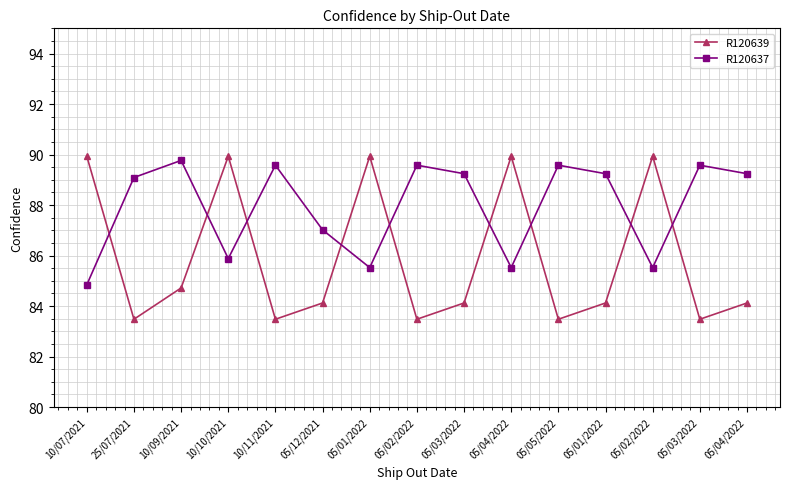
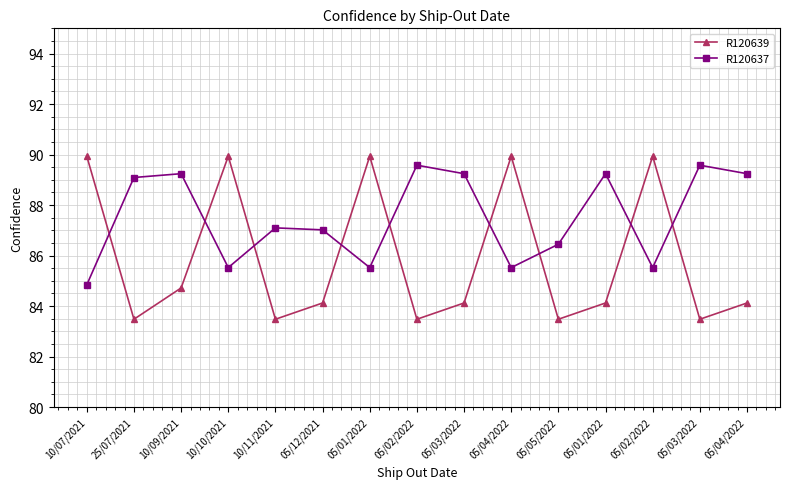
  {
    "R120639": {
      "10/07/2021": 89.9,
      "25/07/2021": 83.5,
      "10/09/2021": 84.7,
      "10/10/2021": 89.9,
      "10/11/2021": 83.5,
      "05/12/2021": 84.1,
      "05/05/2022": 83.5
    },
    "R120637": {
      "10/07/2021": 84.8,
      "25/07/2021": 89.1,
-     "10/09/2021": 89.8,
-     "10/10/2021": 85.9,
-     "10/11/2021": 89.6,
+     "10/09/2021": 89.2,
+     "10/10/2021": 85.5,
+     "10/11/2021": 87.1,
      "05/12/2021": 87.0,
-     "05/05/2022": 89.6
+     "05/05/2022": 86.4
    }
  }
